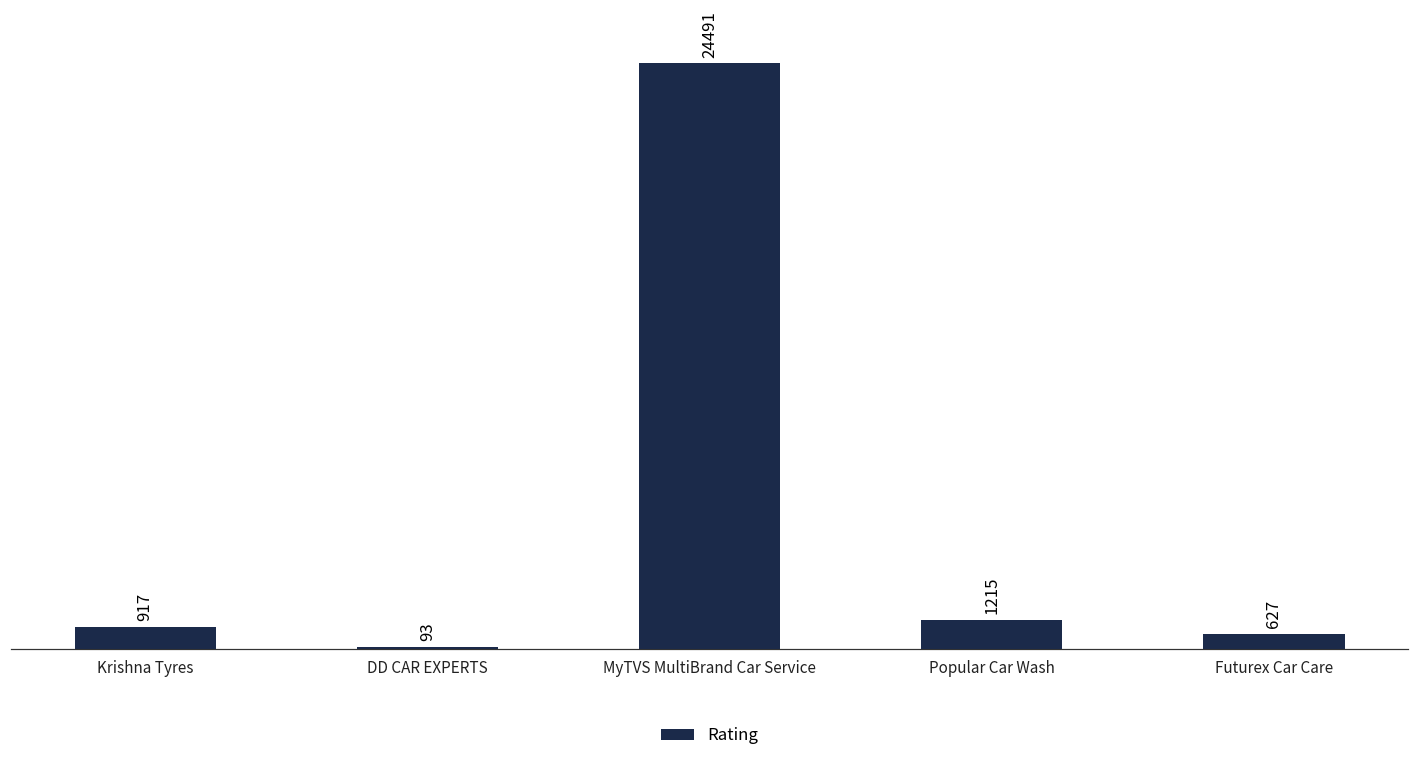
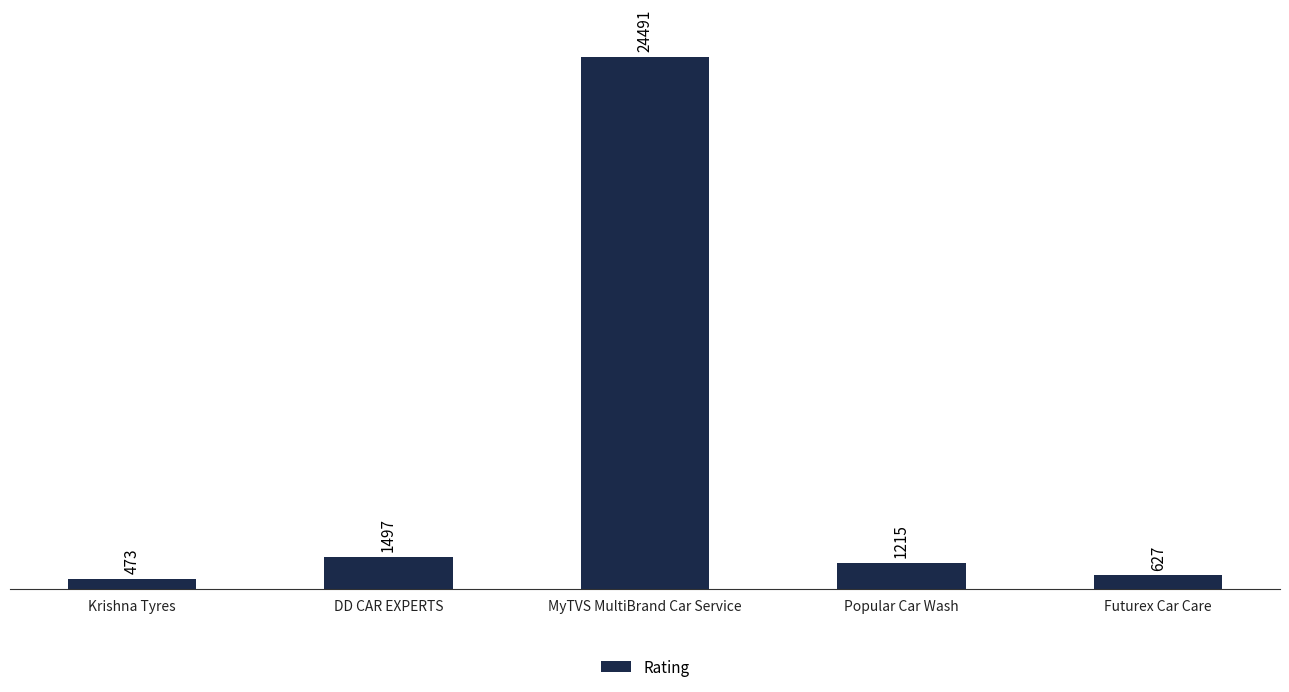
  {
-   "Krishna Tyres": 917,
-   "DD CAR EXPERTS": 93,
+   "Krishna Tyres": 473,
+   "DD CAR EXPERTS": 1497,
    "MyTVS MultiBrand Car Service": 24491,
    "Popular Car Wash": 1215,
    "Futurex Car Care": 627
  }
